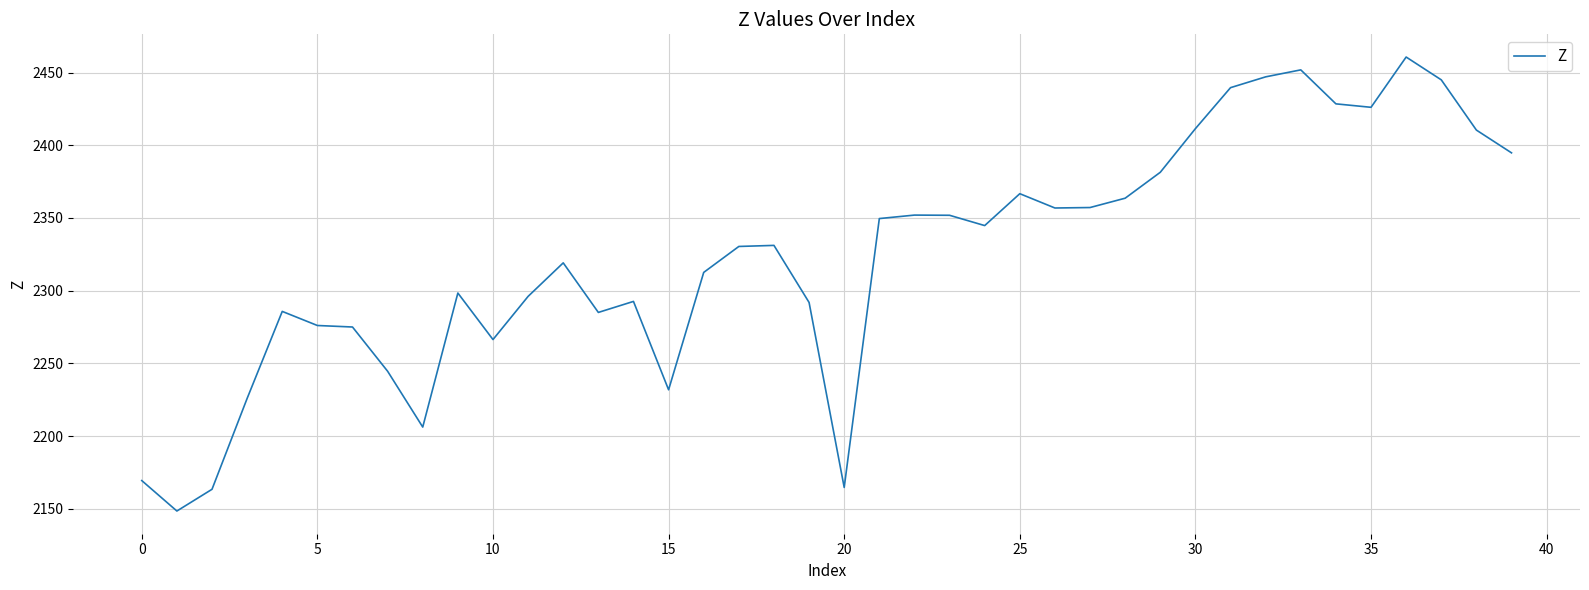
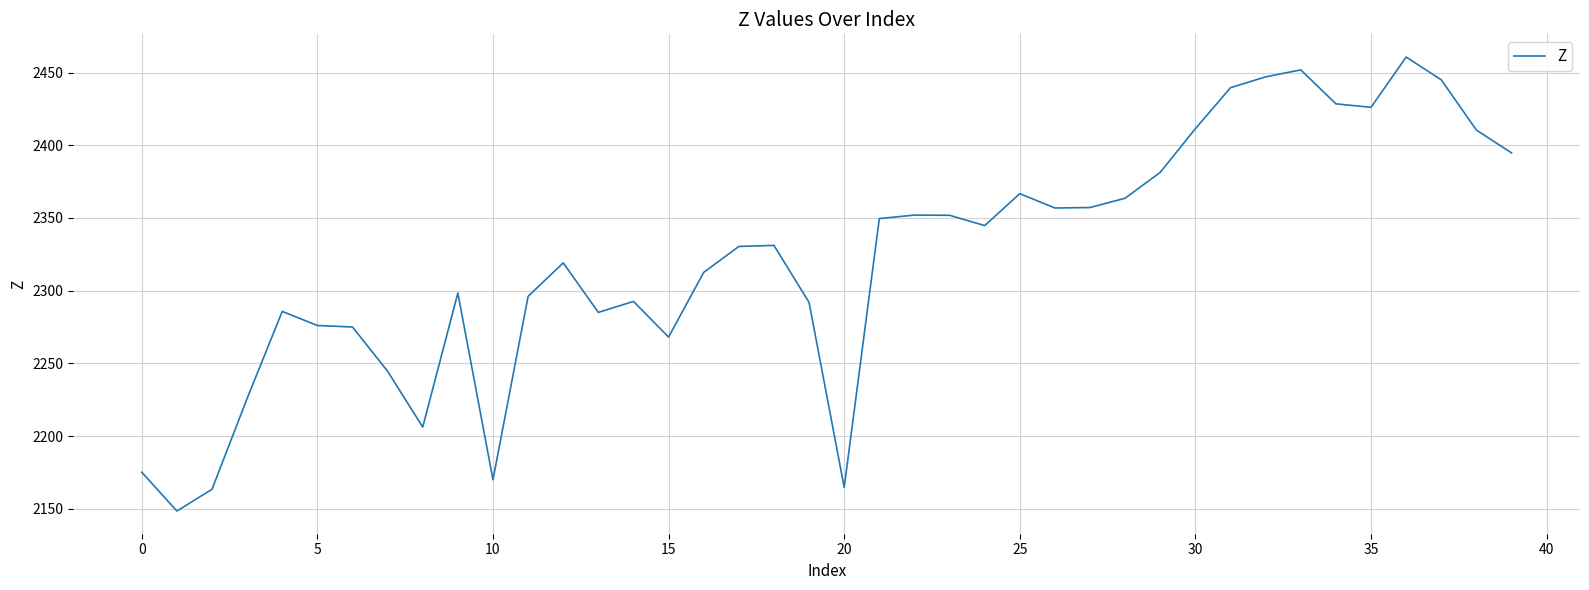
  {
-   "0": 2169,
+   "0": 2175,
    "5": 2276,
-   "10": 2266,
-   "15": 2232,
+   "10": 2170,
+   "15": 2268,
    "20": 2165,
    "25": 2367,
    "30": 2411,
    "35": 2426
  }
